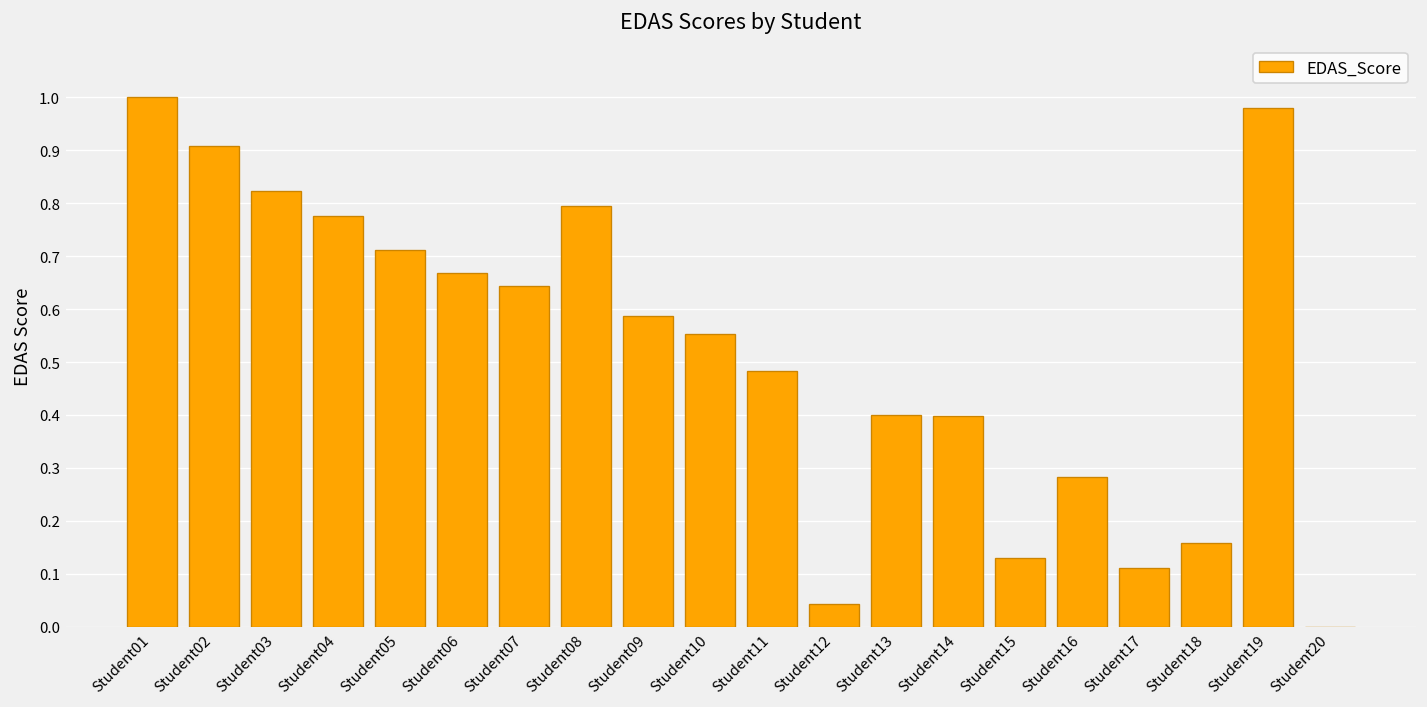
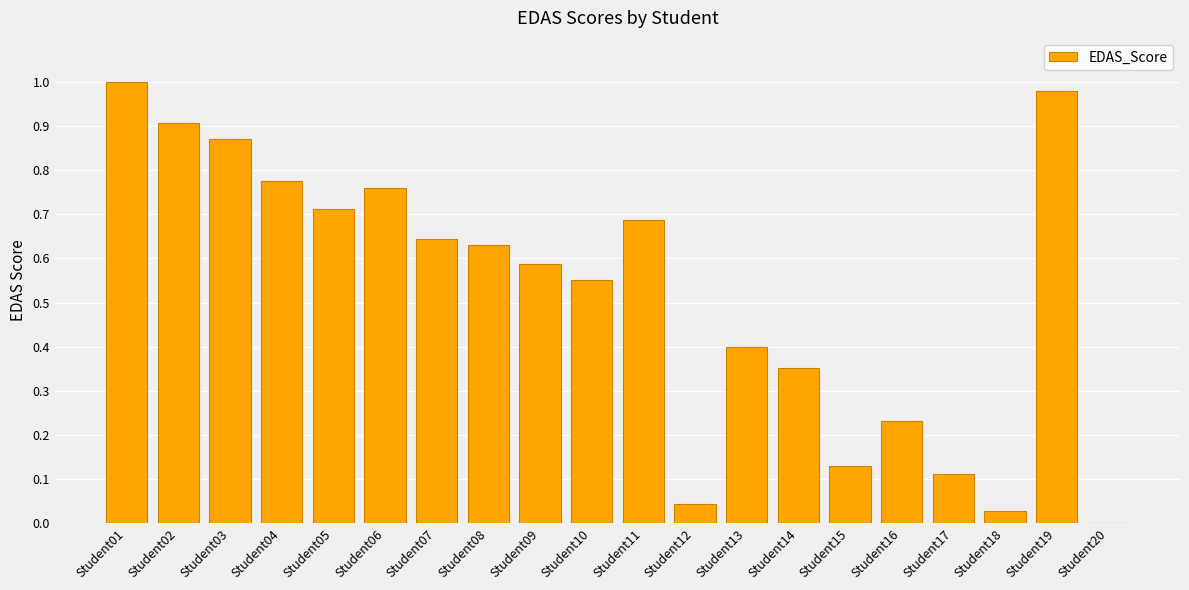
  {
    "Student01": 1.00,
    "Student02": 0.91,
-   "Student03": 0.82,
+   "Student03": 0.87,
    "Student04": 0.78,
    "Student05": 0.71,
-   "Student06": 0.67,
+   "Student06": 0.76,
    "Student07": 0.64,
-   "Student08": 0.79,
+   "Student08": 0.63,
    "Student09": 0.59,
    "Student10": 0.55,
-   "Student11": 0.48,
+   "Student11": 0.69,
    "Student12": 0.04,
    "Student13": 0.40,
-   "Student14": 0.40,
+   "Student14": 0.35,
    "Student15": 0.13,
-   "Student16": 0.28,
+   "Student16": 0.23,
    "Student17": 0.11,
-   "Student18": 0.16,
+   "Student18": 0.03,
    "Student19": 0.98,
    "Student20": 0.00
  }
